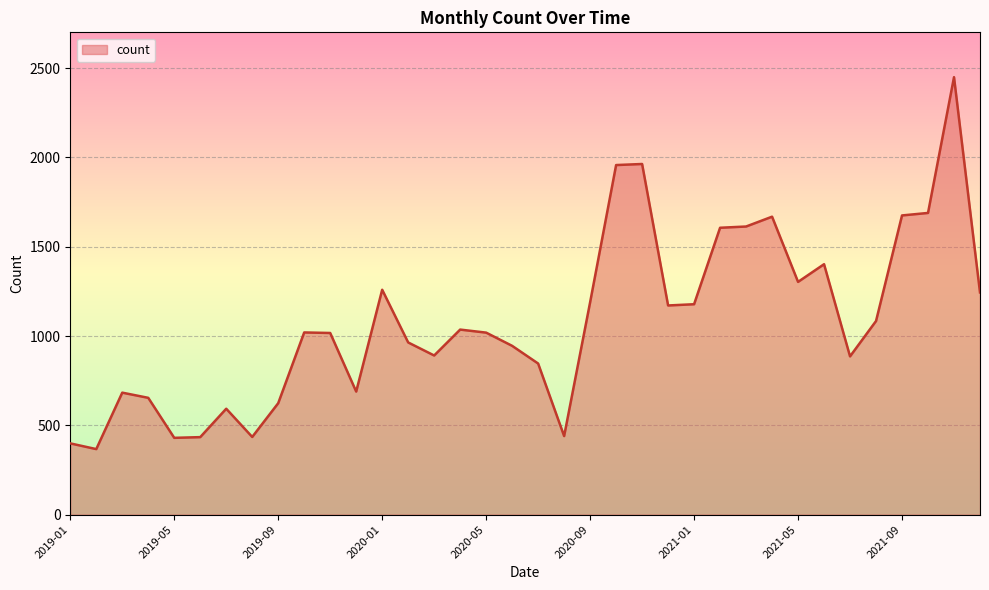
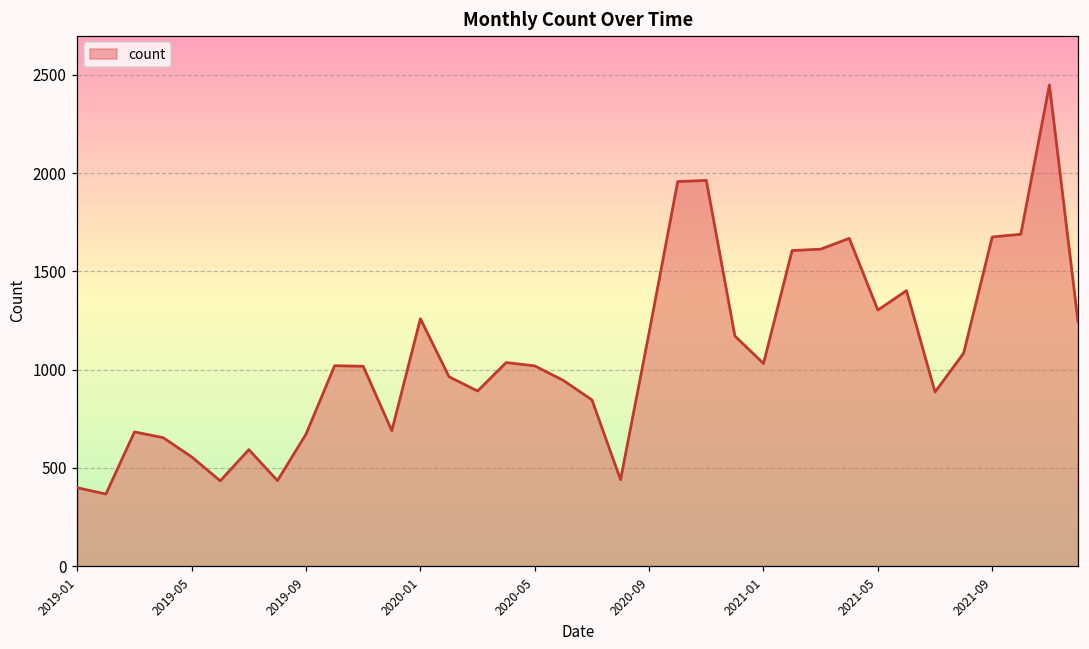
  {
    "2019-01": 400,
-   "2019-05": 430,
-   "2019-09": 620,
+   "2019-05": 560,
+   "2019-09": 670,
    "2020-01": 1260,
    "2020-05": 1020,
    "2020-09": 1190,
-   "2021-01": 1180,
+   "2021-01": 1030,
    "2021-05": 1300,
    "2021-09": 1680
  }
